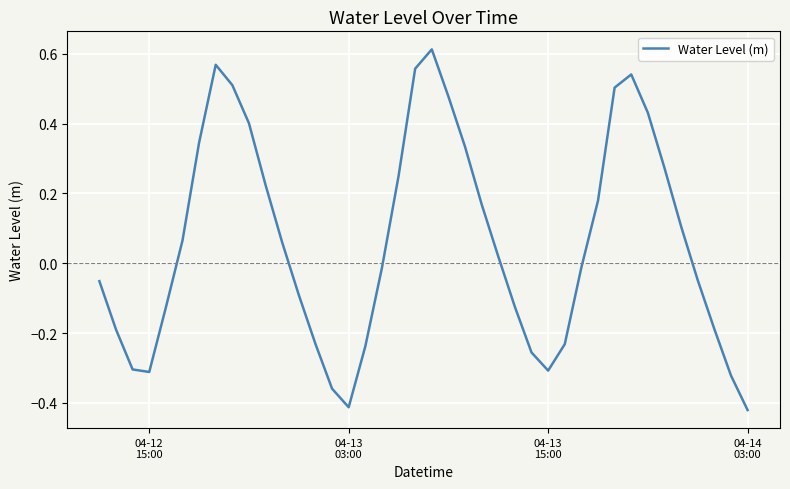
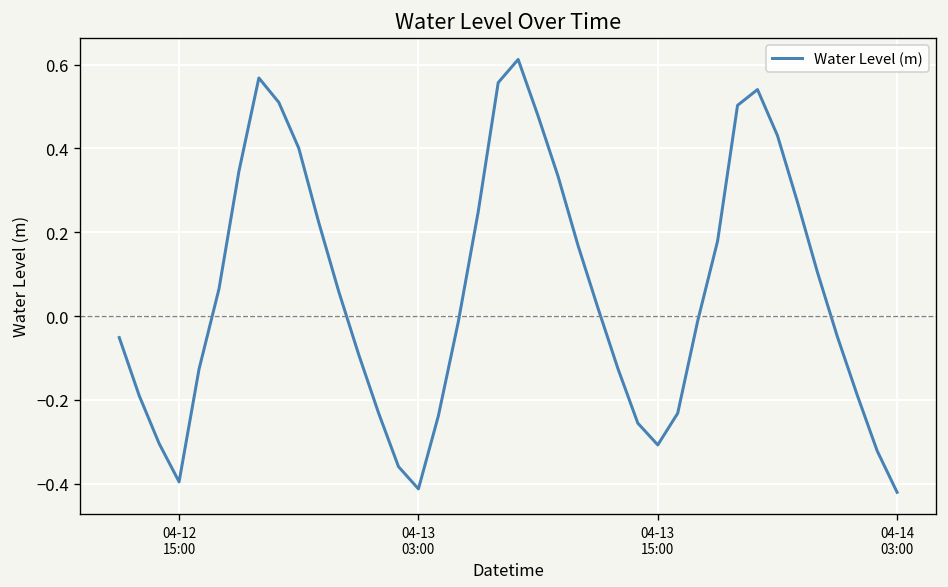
  {
-   "04-12 15:00": -0.31,
+   "04-12 15:00": -0.40,
    "04-13 03:00": -0.41,
    "04-13 15:00": -0.31,
    "04-14 03:00": -0.42
  }
